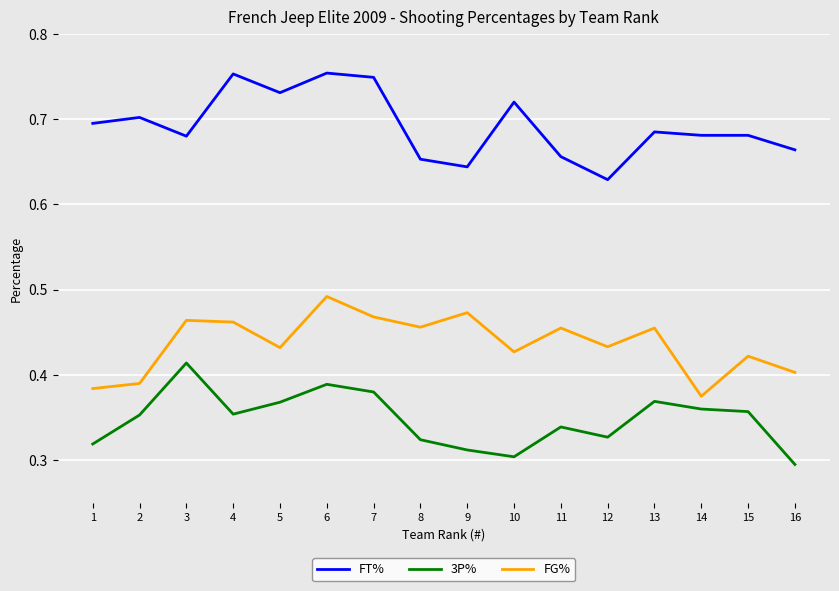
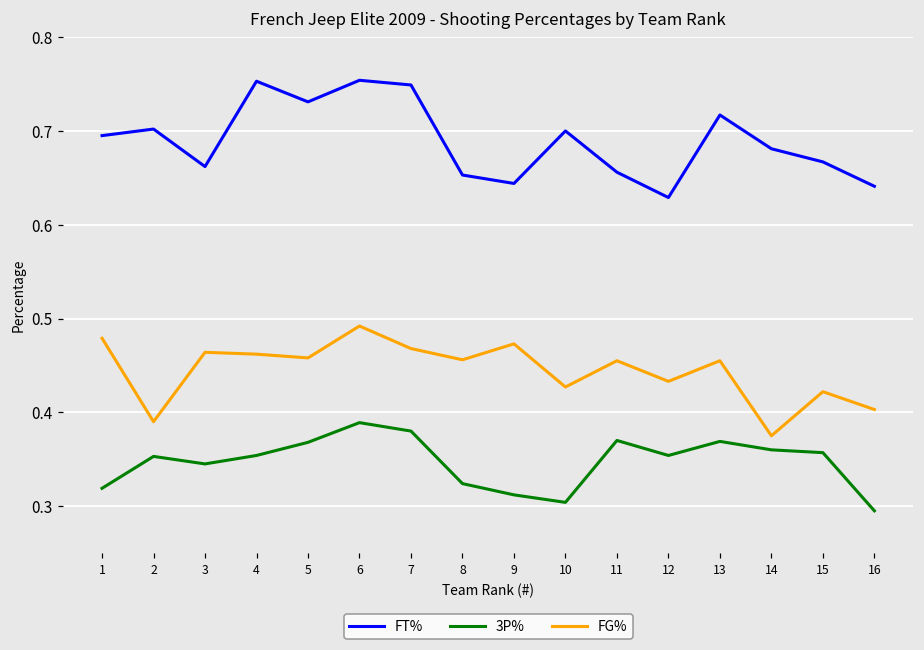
  {
    "FT%": {
      "1": 0.70,
      "2": 0.70,
-     "3": 0.68,
+     "3": 0.66,
      "4": 0.75,
      "5": 0.73,
      "6": 0.75,
      "7": 0.75,
      "8": 0.65,
      "9": 0.64,
-     "10": 0.72,
+     "10": 0.70,
      "11": 0.66,
      "12": 0.63,
-     "13": 0.69,
+     "13": 0.72,
      "14": 0.68,
-     "15": 0.68,
-     "16": 0.66
+     "15": 0.67,
+     "16": 0.64
    },
    "3P%": {
      "1": 0.32,
      "2": 0.35,
-     "3": 0.41,
+     "3": 0.35,
      "4": 0.35,
      "5": 0.37,
      "6": 0.39,
      "7": 0.38,
      "8": 0.32,
      "9": 0.31,
      "10": 0.30,
-     "11": 0.34,
-     "12": 0.33,
+     "11": 0.37,
+     "12": 0.35,
      "13": 0.37,
      "14": 0.36,
      "15": 0.36,
      "16": 0.30
    },
    "FG%": {
-     "1": 0.38,
+     "1": 0.48,
      "2": 0.39,
      "3": 0.46,
      "4": 0.46,
-     "5": 0.43,
+     "5": 0.46,
      "6": 0.49,
      "7": 0.47,
      "8": 0.46,
      "9": 0.47,
      "10": 0.43,
      "11": 0.46,
      "12": 0.43,
      "13": 0.46,
      "14": 0.38,
      "15": 0.42,
      "16": 0.40
    }
  }
